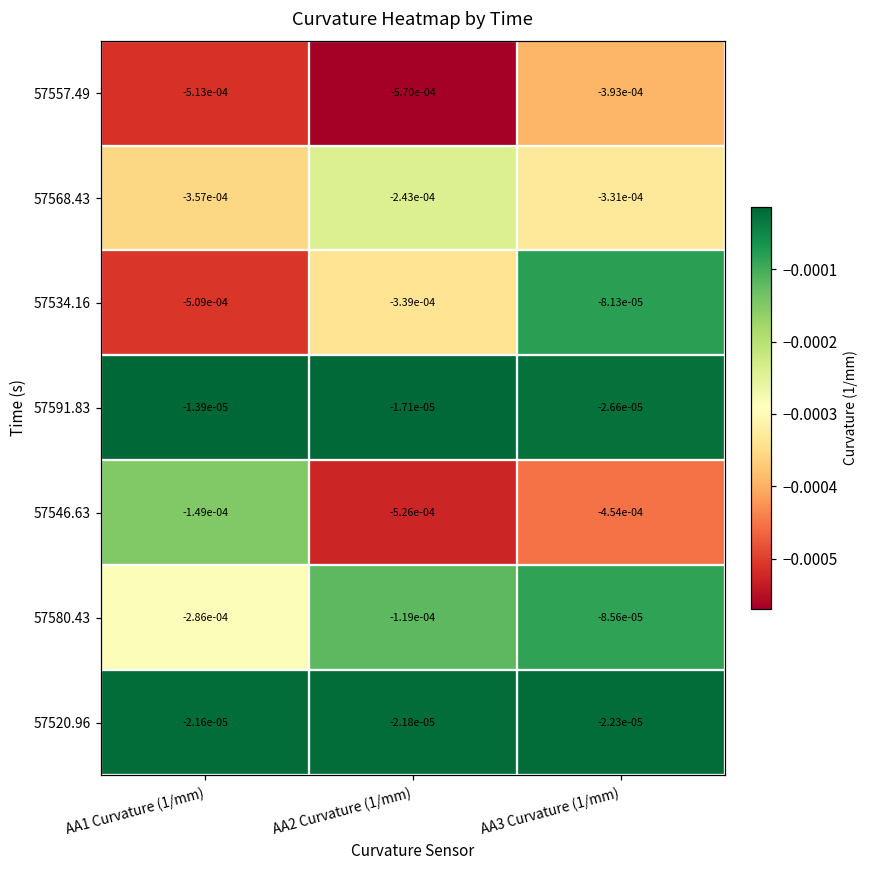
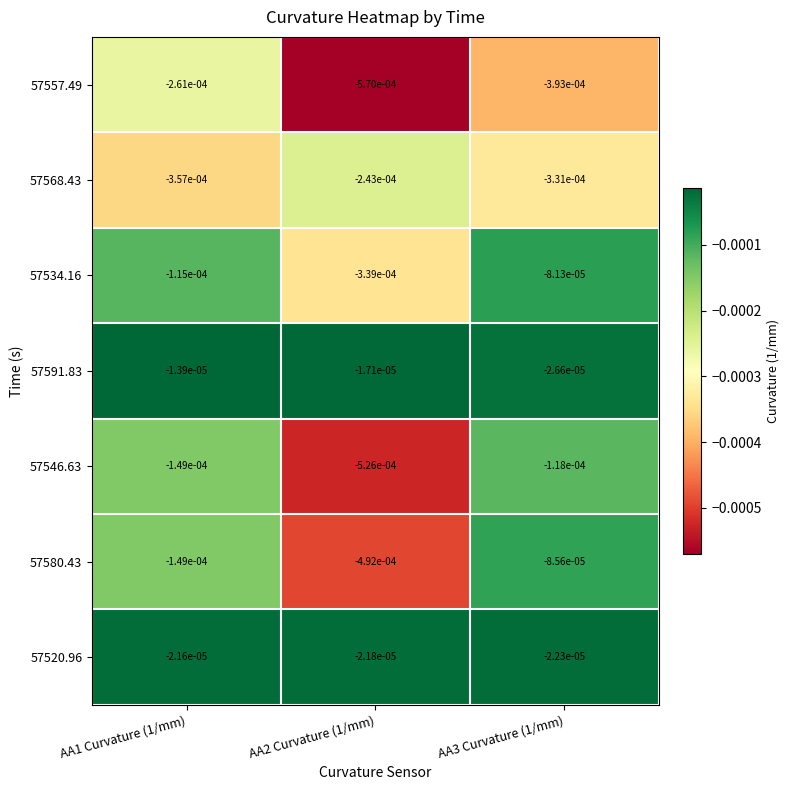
  {
    "57557.49": {
-     "AA1 Curvature (1/mm)": "-5.13e-04",
+     "AA1 Curvature (1/mm)": "-2.61e-04",
      "AA2 Curvature (1/mm)": "-5.70e-04",
      "AA3 Curvature (1/mm)": "-3.93e-04"
    },
    "57568.43": {
      "AA1 Curvature (1/mm)": "-3.57e-04",
      "AA2 Curvature (1/mm)": "-2.43e-04",
      "AA3 Curvature (1/mm)": "-3.31e-04"
    },
    "57534.16": {
-     "AA1 Curvature (1/mm)": "-5.09e-04",
+     "AA1 Curvature (1/mm)": "-1.15e-04",
      "AA2 Curvature (1/mm)": "-3.39e-04",
      "AA3 Curvature (1/mm)": "-8.13e-05"
    },
    "57591.83": {
      "AA1 Curvature (1/mm)": "-1.39e-05",
      "AA2 Curvature (1/mm)": "-1.71e-05",
      "AA3 Curvature (1/mm)": "-2.66e-05"
    },
    "57546.63": {
      "AA1 Curvature (1/mm)": "-1.49e-04",
      "AA2 Curvature (1/mm)": "-5.26e-04",
-     "AA3 Curvature (1/mm)": "-4.54e-04"
+     "AA3 Curvature (1/mm)": "-1.18e-04"
    },
    "57580.43": {
-     "AA1 Curvature (1/mm)": "-2.86e-04",
-     "AA2 Curvature (1/mm)": "-1.19e-04",
+     "AA1 Curvature (1/mm)": "-1.49e-04",
+     "AA2 Curvature (1/mm)": "-4.92e-04",
      "AA3 Curvature (1/mm)": "-8.56e-05"
    },
    "57520.96": {
      "AA1 Curvature (1/mm)": "-2.16e-05",
      "AA2 Curvature (1/mm)": "-2.18e-05",
      "AA3 Curvature (1/mm)": "-2.23e-05"
    }
  }
